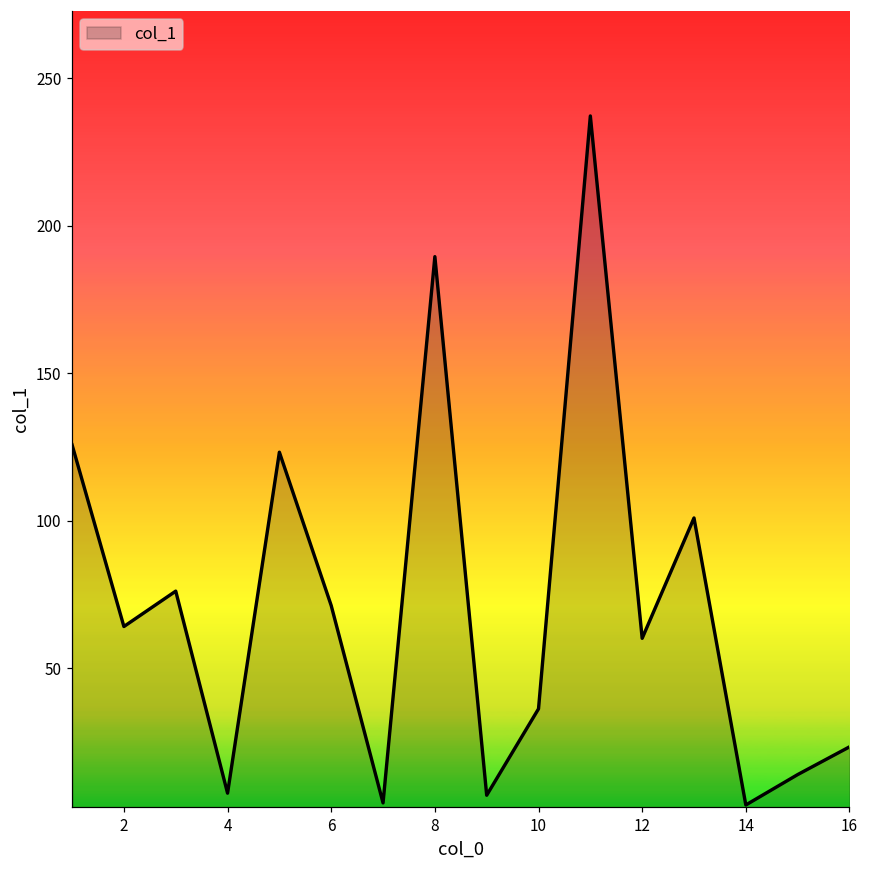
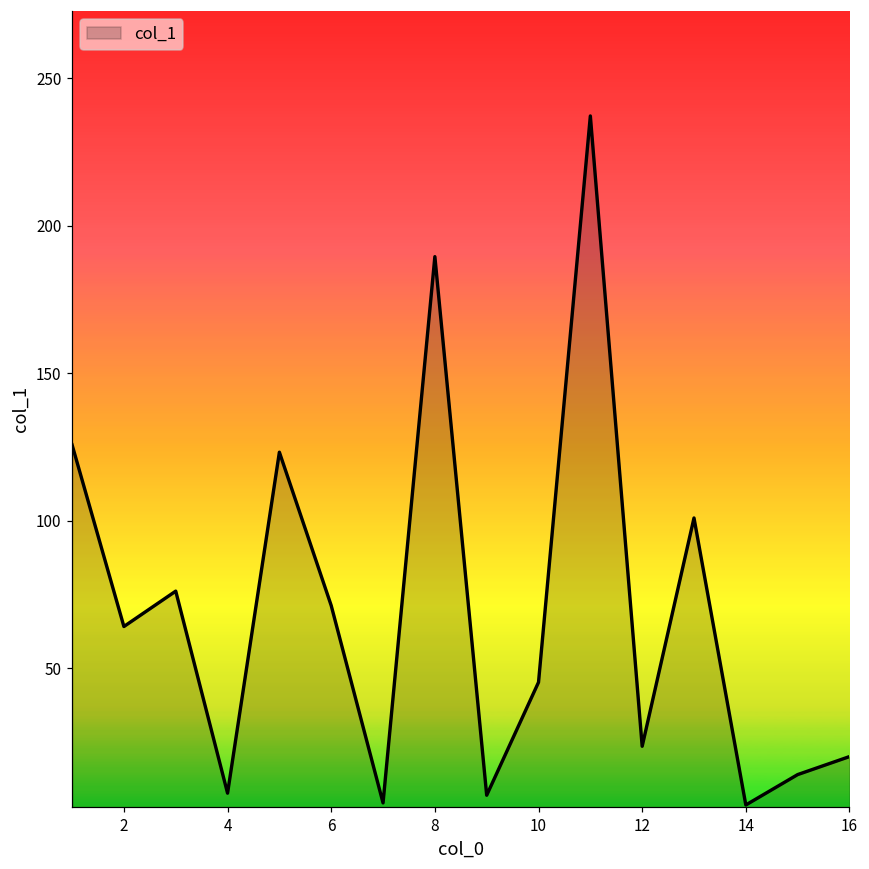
  {
    "2": 64,
    "4": 8,
    "6": 71,
    "8": 190,
-   "10": 36,
-   "12": 60,
+   "10": 45,
+   "12": 24,
    "14": 4,
-   "16": 23
+   "16": 20
  }
